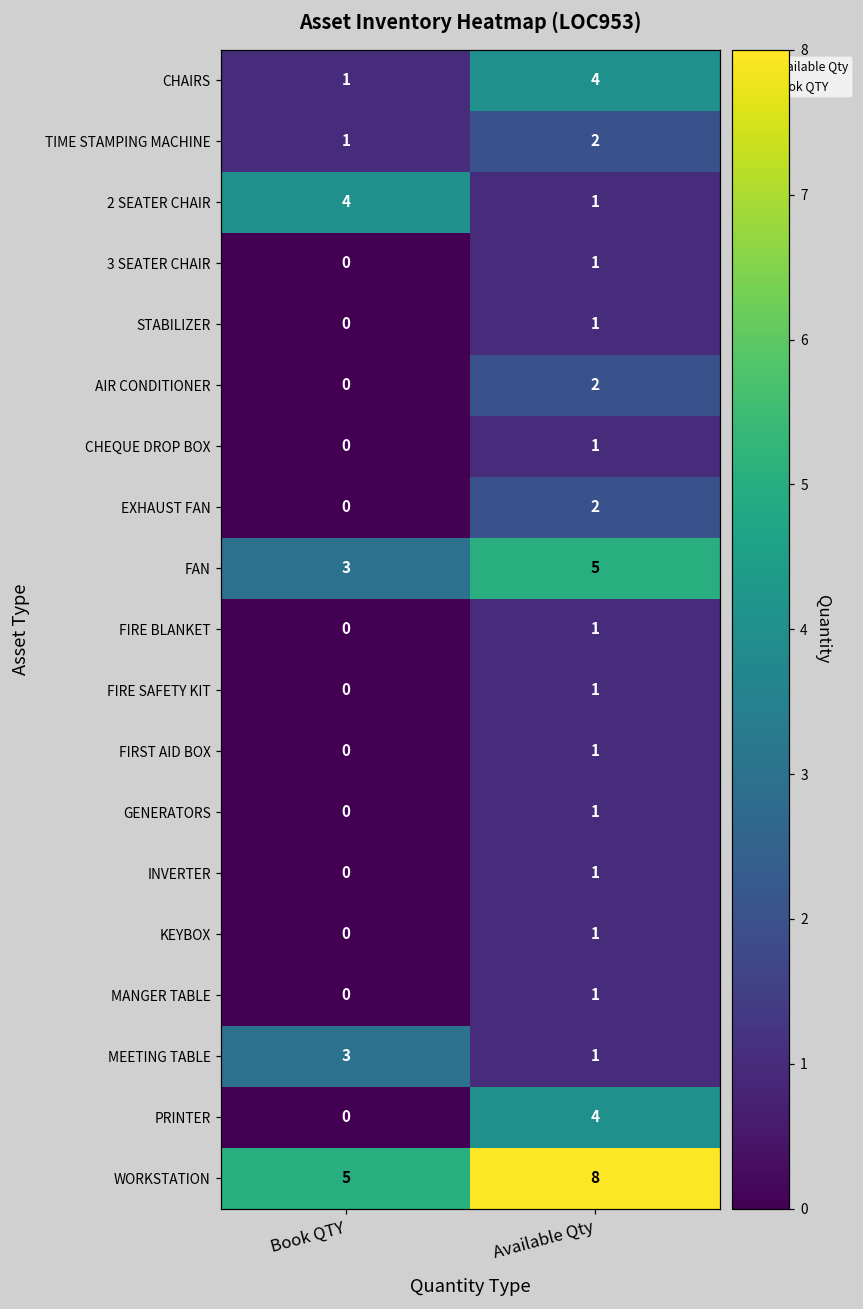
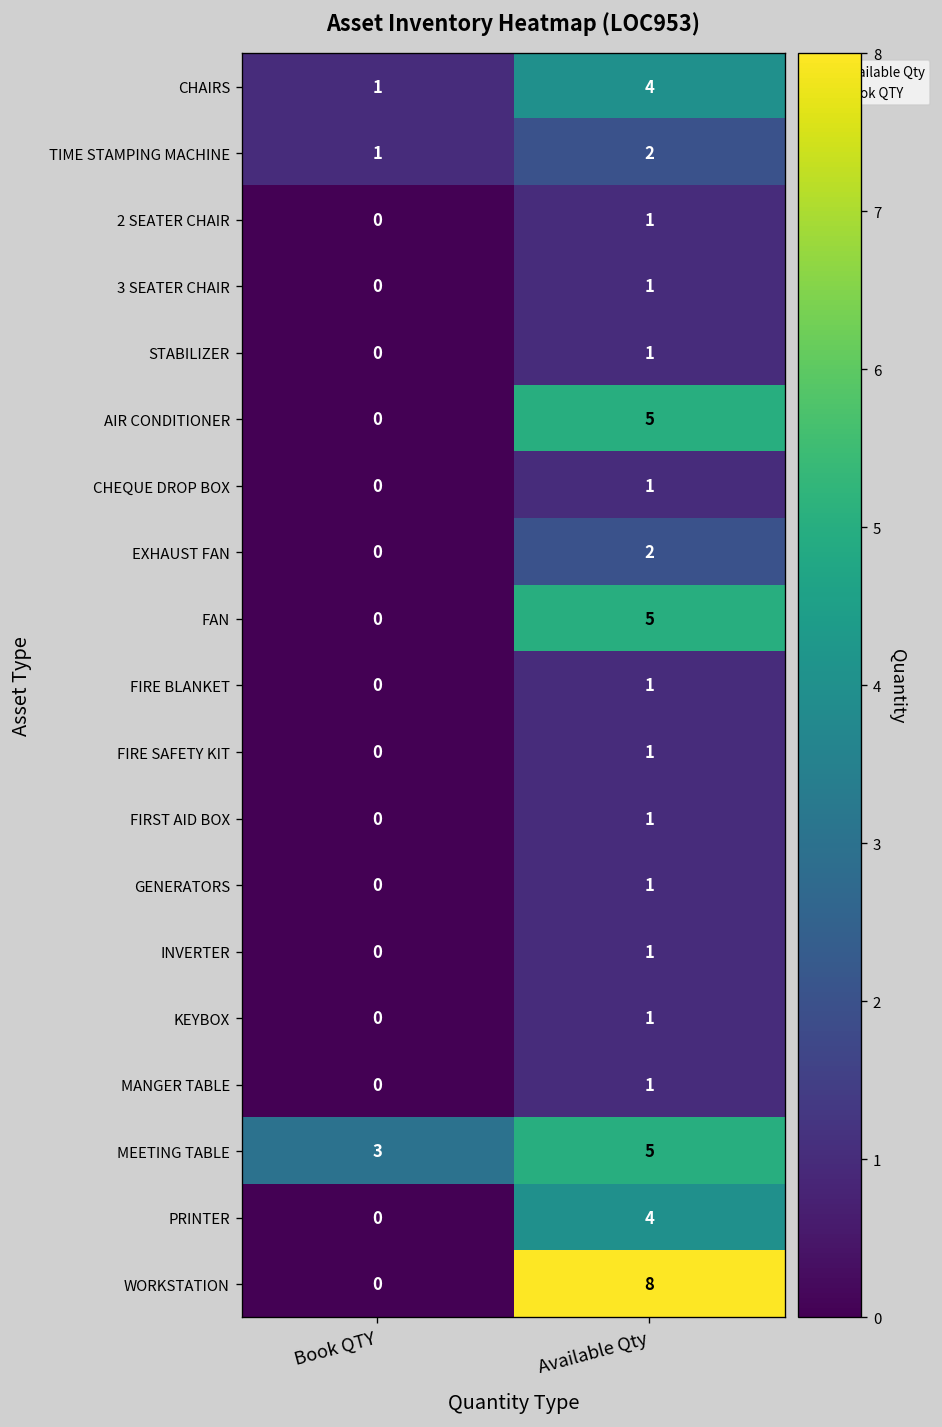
  {
    "CHAIRS": {
      "Book QTY": 1,
      "Available Qty": 4
    },
    "TIME STAMPING MACHINE": {
      "Book QTY": 1,
      "Available Qty": 2
    },
    "2 SEATER CHAIR": {
-     "Book QTY": 4,
+     "Book QTY": 0,
      "Available Qty": 1
    },
    "3 SEATER CHAIR": {
      "Book QTY": 0,
      "Available Qty": 1
    },
    "STABILIZER": {
      "Book QTY": 0,
      "Available Qty": 1
    },
    "AIR CONDITIONER": {
      "Book QTY": 0,
-     "Available Qty": 2
+     "Available Qty": 5
    },
    "CHEQUE DROP BOX": {
      "Book QTY": 0,
      "Available Qty": 1
    },
    "EXHAUST FAN": {
      "Book QTY": 0,
      "Available Qty": 2
    },
    "FAN": {
-     "Book QTY": 3,
+     "Book QTY": 0,
      "Available Qty": 5
    },
    "FIRE BLANKET": {
      "Book QTY": 0,
      "Available Qty": 1
    },
    "FIRE SAFETY KIT": {
      "Book QTY": 0,
      "Available Qty": 1
    },
    "FIRST AID BOX": {
      "Book QTY": 0,
      "Available Qty": 1
    },
    "GENERATORS": {
      "Book QTY": 0,
      "Available Qty": 1
    },
    "INVERTER": {
      "Book QTY": 0,
      "Available Qty": 1
    },
    "KEYBOX": {
      "Book QTY": 0,
      "Available Qty": 1
    },
    "MANGER TABLE": {
      "Book QTY": 0,
      "Available Qty": 1
    },
    "MEETING TABLE": {
      "Book QTY": 3,
-     "Available Qty": 1
+     "Available Qty": 5
    },
    "PRINTER": {
      "Book QTY": 0,
      "Available Qty": 4
    },
    "WORKSTATION": {
-     "Book QTY": 5,
+     "Book QTY": 0,
      "Available Qty": 8
    }
  }
